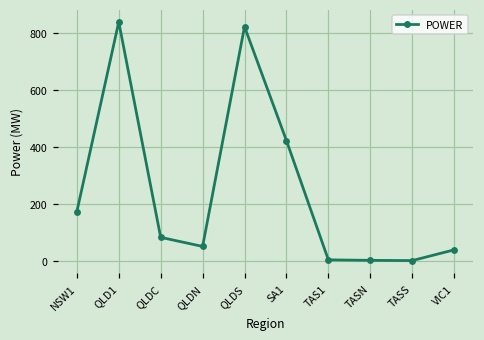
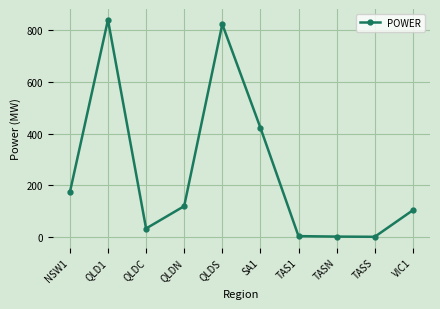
  {
    "NSW1": 170,
    "QLD1": 840,
-   "QLDC": 80,
-   "QLDN": 50,
+   "QLDC": 30,
+   "QLDN": 120,
    "QLDS": 820,
    "SA1": 420,
    "TAS1": 0,
    "TASN": 0,
    "TASS": 0,
-   "VIC1": 40
+   "VIC1": 100
  }
